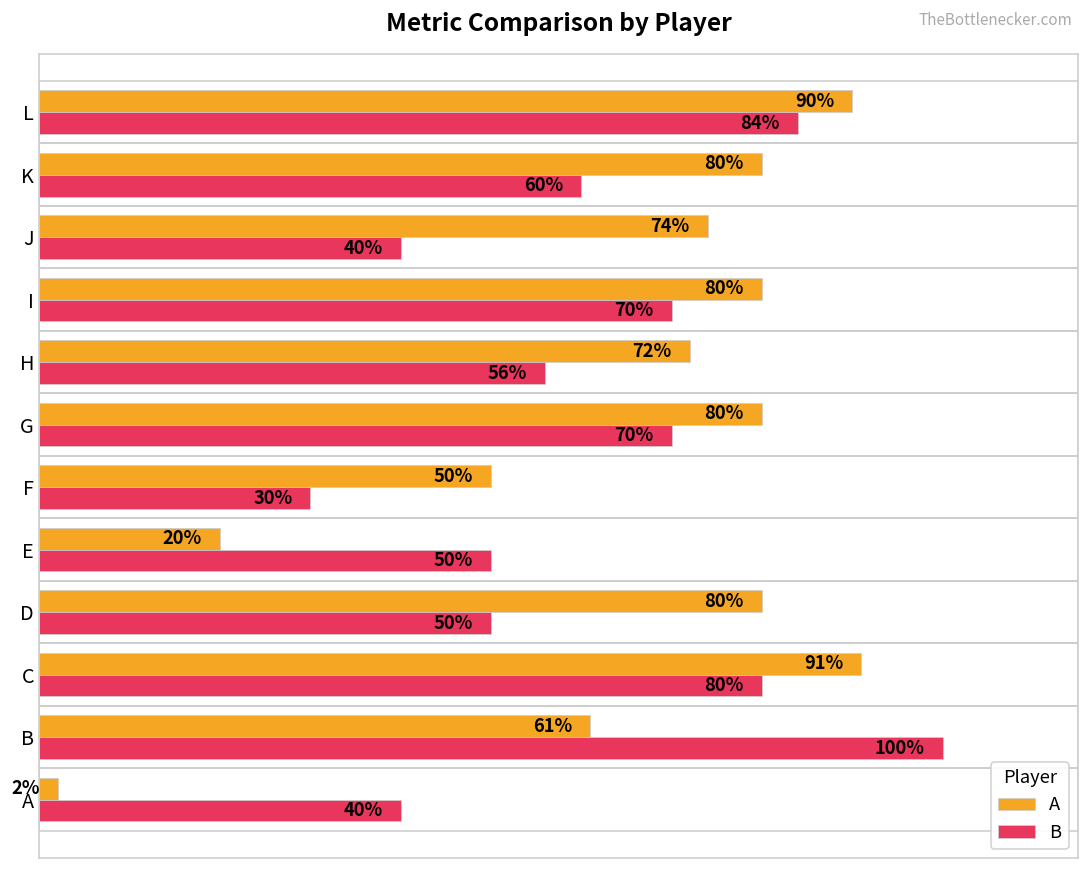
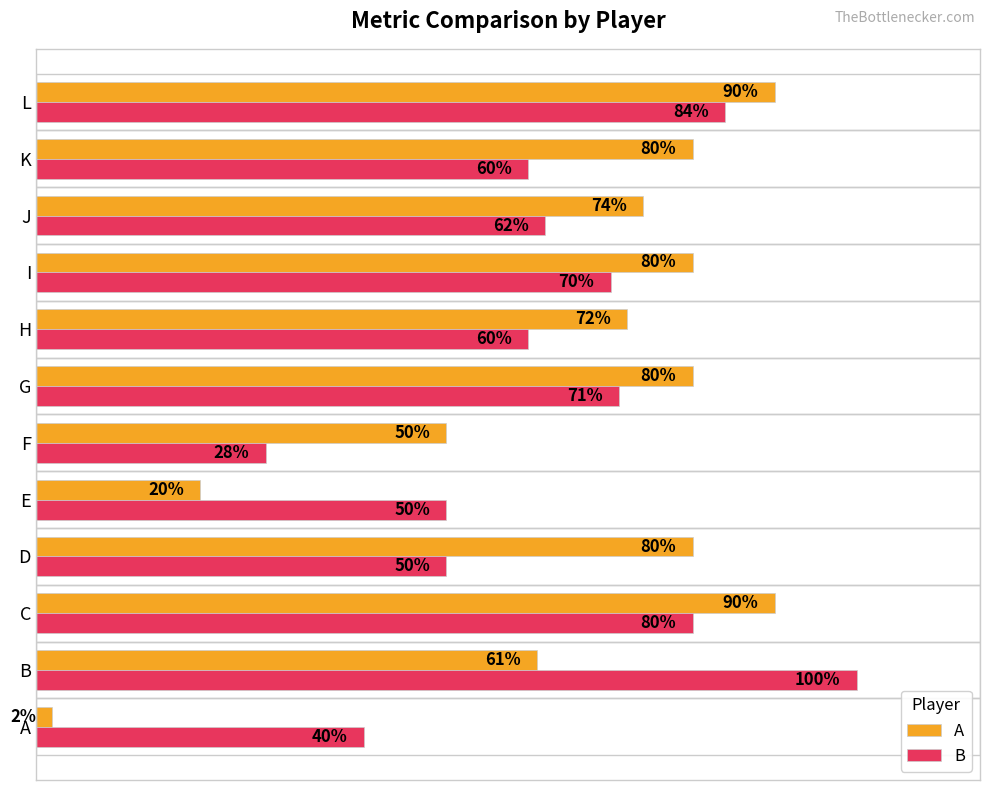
  {
    "A": {
      "L": "90%",
      "K": "80%",
      "J": "74%",
      "I": "80%",
      "H": "72%",
      "G": "80%",
      "F": "50%",
      "E": "20%",
      "D": "80%",
-     "C": "91%",
+     "C": "90%",
      "B": "61%",
      "A": "2%"
    },
    "B": {
      "L": "84%",
      "K": "60%",
-     "J": "40%",
+     "J": "62%",
      "I": "70%",
-     "H": "56%",
-     "G": "70%",
-     "F": "30%",
+     "H": "60%",
+     "G": "71%",
+     "F": "28%",
      "E": "50%",
      "D": "50%",
      "C": "80%",
      "B": "100%",
      "A": "40%"
    }
  }
